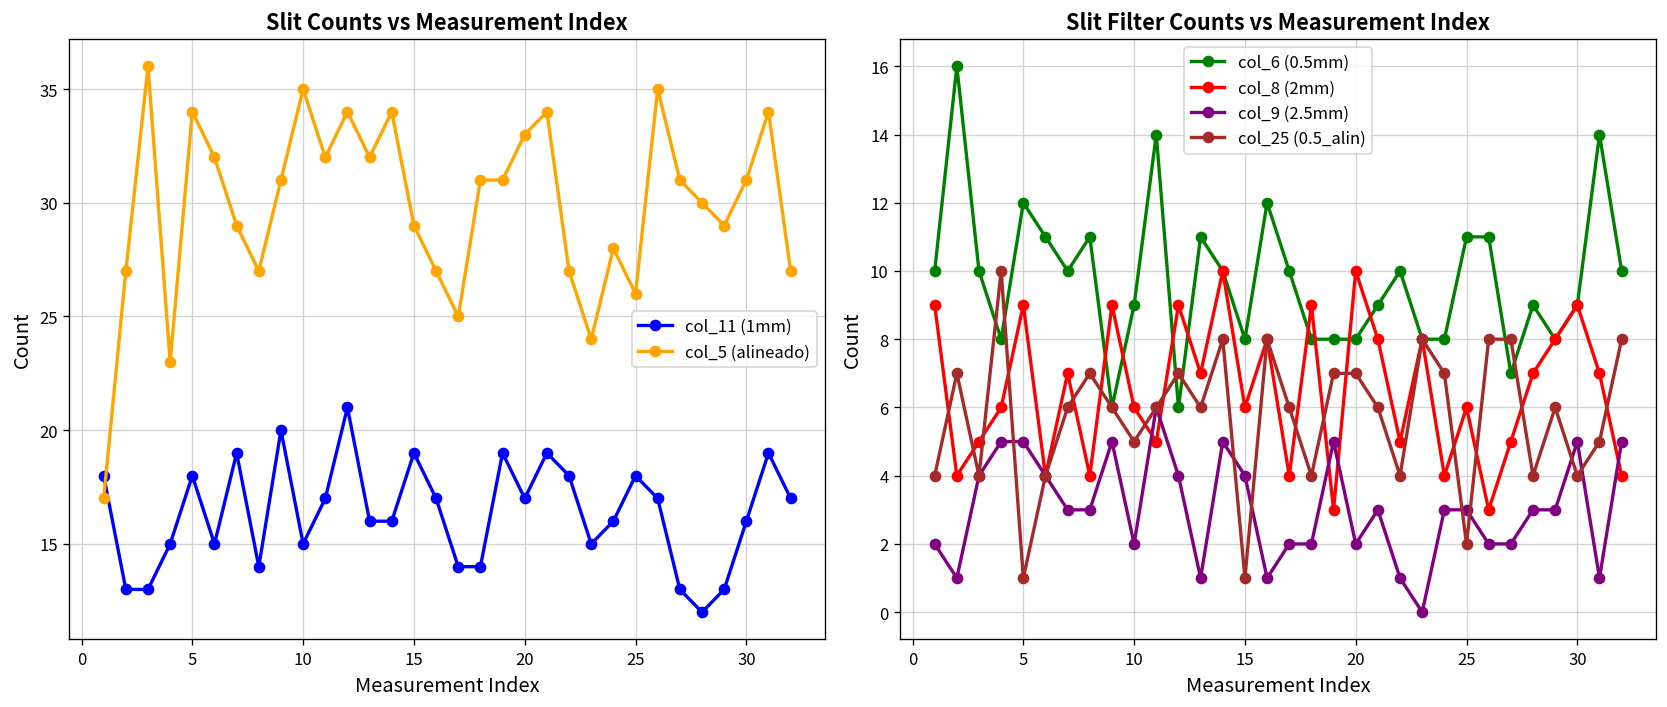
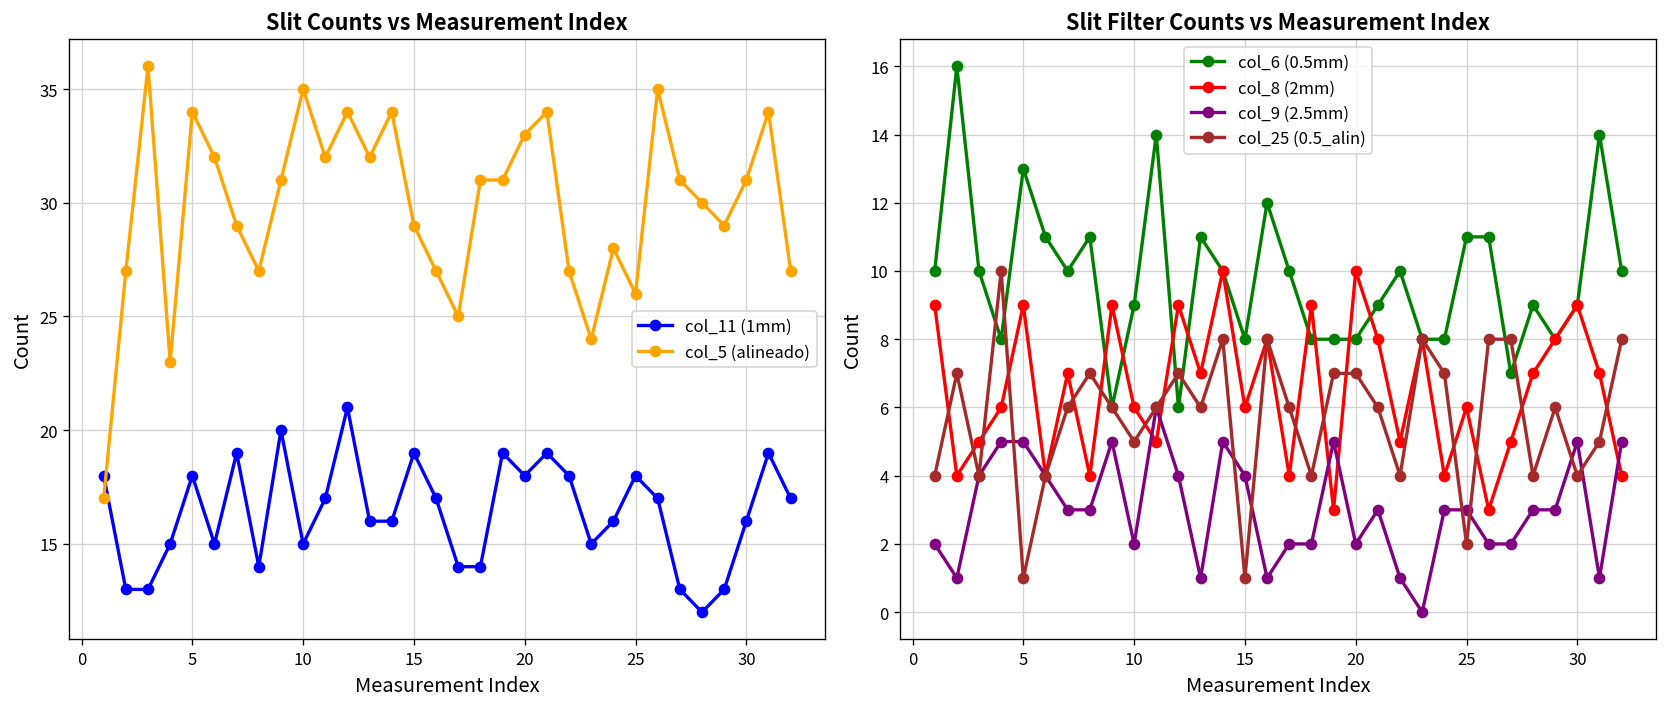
  {
    "Slit Counts vs Measurement Index": {
      "col_11 (1mm)": {
        "5": 18,
        "10": 15,
        "15": 19,
-       "20": 17,
+       "20": 18,
        "25": 18,
        "30": 16
      },
      "col_5 (alineado)": {
        "5": 34,
        "10": 35,
        "15": 29,
        "20": 33,
        "25": 26,
        "30": 31
      }
    },
    "Slit Filter Counts vs Measurement Index": {
      "col_6 (0.5mm)": {
-       "5": 12,
+       "5": 13,
        "10": 9,
        "15": 8,
        "20": 8,
        "25": 11
      },
      "col_8 (2mm)": {
        "5": 9,
        "10": 6,
        "15": 6,
        "20": 10,
        "25": 6
      },
      "col_9 (2.5mm)": {
        "5": 5,
        "10": 2,
        "15": 4,
        "20": 2,
        "25": 3,
        "30": 5
      },
      "col_25 (0.5_alin)": {
        "5": 1,
        "10": 5,
        "15": 1,
        "20": 7,
        "25": 2,
        "30": 4
      }
    }
  }
